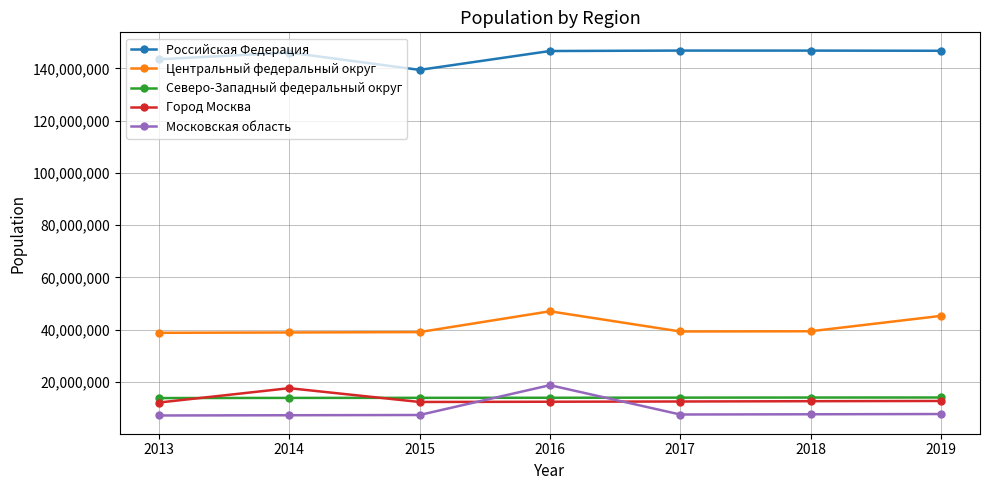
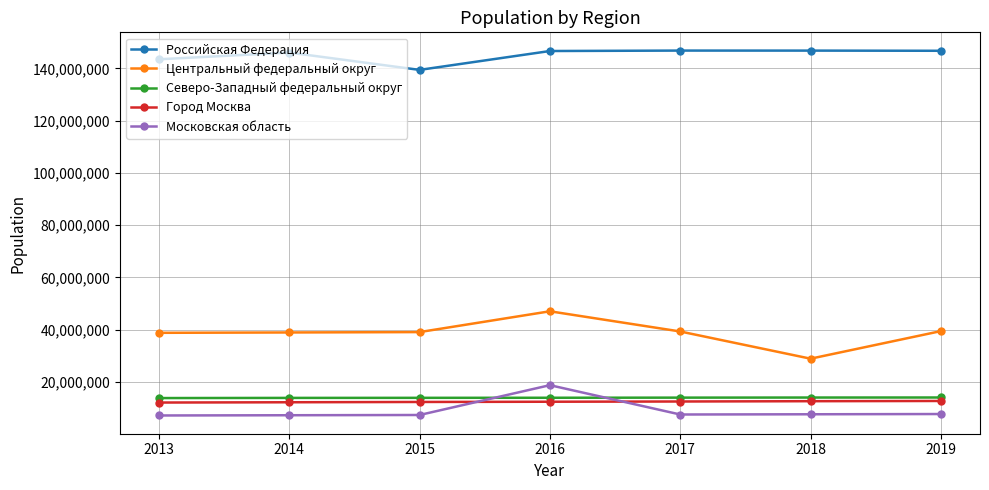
  {
    "Российская Федерация": {
      "2015": "139,000,000",
      "2016": "147,000,000",
      "2017": "147,000,000",
      "2018": "147,000,000",
      "2019": "147,000,000"
    },
    "Центральный федеральный округ": {
      "2013": "39,000,000",
      "2014": "39,000,000",
      "2015": "39,000,000",
      "2016": "47,000,000",
      "2017": "39,000,000",
-     "2018": "39,000,000",
-     "2019": "45,000,000"
+     "2018": "29,000,000",
+     "2019": "39,000,000"
    },
    "Северо-Западный федеральный округ": {
      "2013": "14,000,000",
      "2014": "14,000,000",
      "2015": "14,000,000",
      "2016": "14,000,000",
      "2017": "14,000,000",
      "2018": "14,000,000",
      "2019": "14,000,000"
    },
    "Город Москва": {
      "2013": "12,000,000",
-     "2014": "18,000,000",
+     "2014": "12,000,000",
      "2015": "12,000,000",
      "2016": "12,000,000",
      "2017": "12,000,000",
      "2018": "13,000,000",
      "2019": "13,000,000"
    },
    "Московская область": {
      "2013": "7,000,000",
      "2014": "7,000,000",
      "2015": "7,000,000",
      "2016": "19,000,000",
      "2017": "7,000,000",
      "2018": "8,000,000",
      "2019": "8,000,000"
    }
  }
